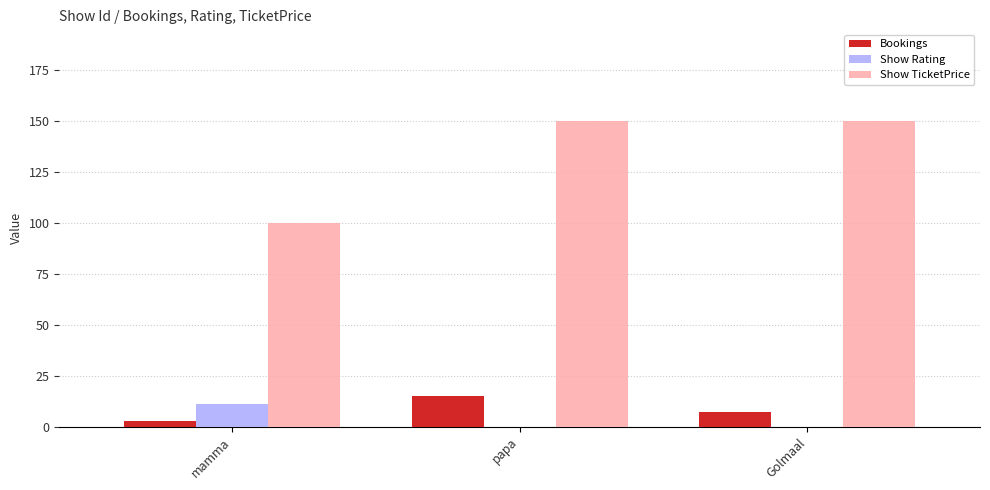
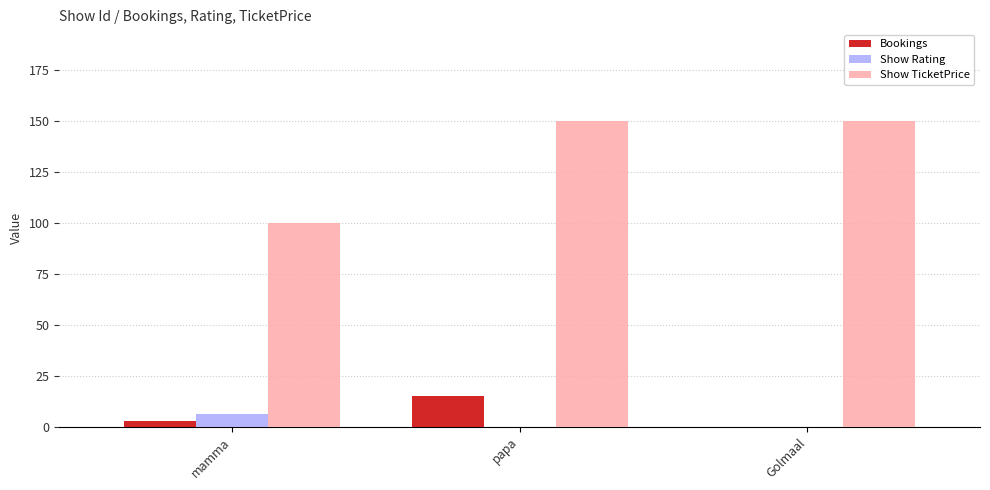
  {
    "Bookings": {
      "mamma": 3,
      "papa": 15,
-     "Golmaal": 7
+     "Golmaal": 0
    },
    "Show Rating": {
-     "mamma": 11,
+     "mamma": 6,
      "papa": 0,
      "Golmaal": 0
    },
    "Show TicketPrice": {
      "mamma": 100,
      "papa": 150,
      "Golmaal": 150
    }
  }
